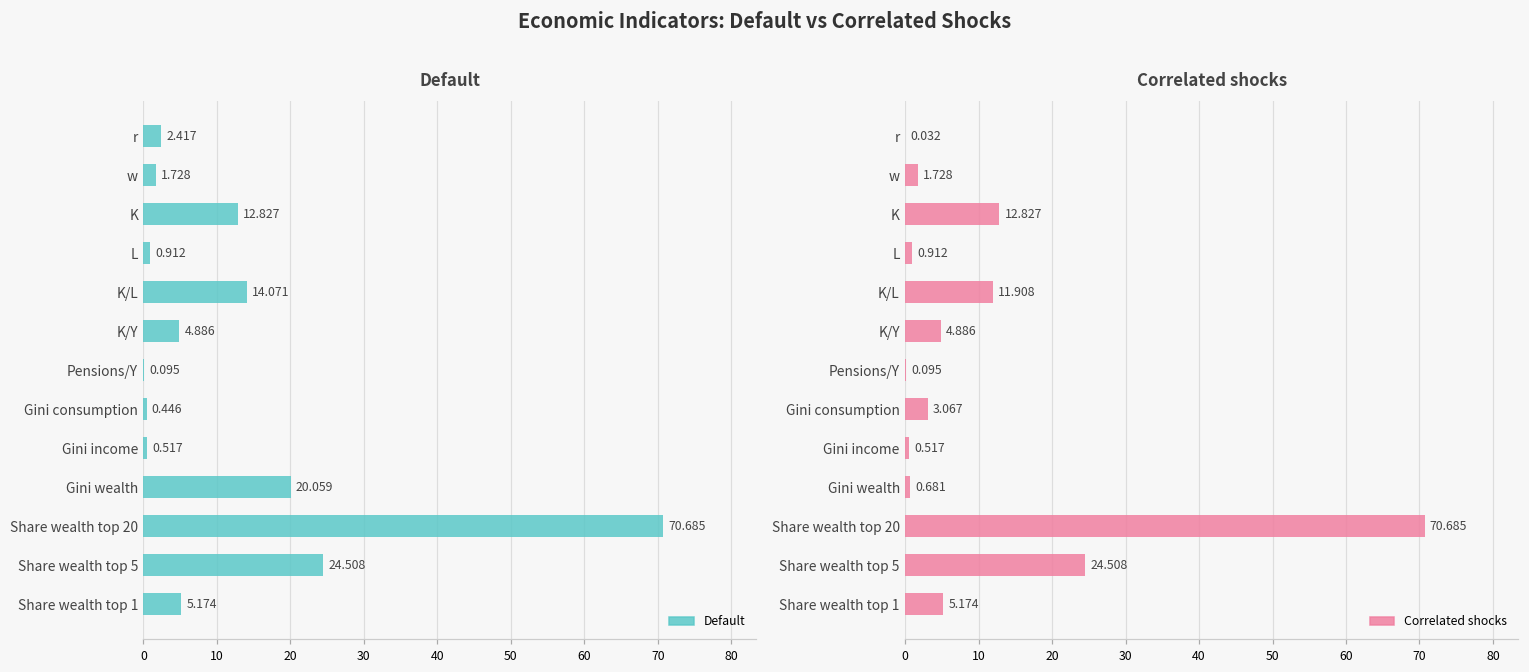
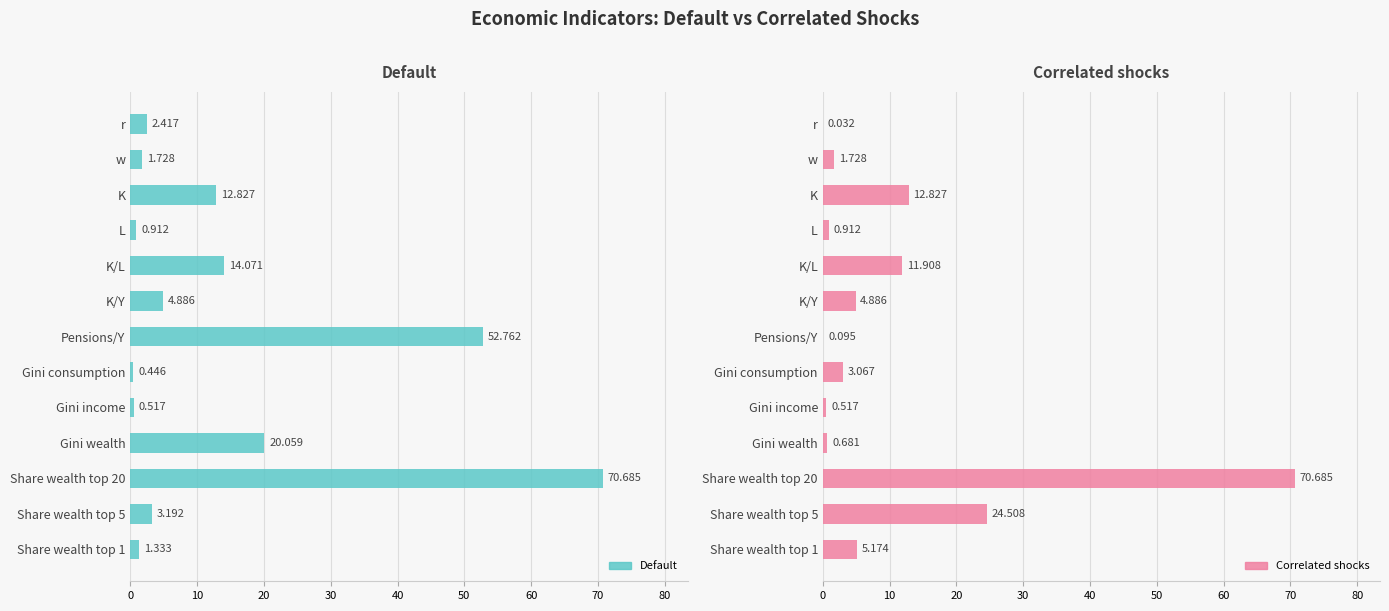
  {
    "Default": {
      "r": 2.417,
      "w": 1.728,
      "K": 12.827,
      "L": 0.912,
      "K/L": 14.071,
      "K/Y": 4.886,
-     "Pensions/Y": 0.095,
+     "Pensions/Y": 52.762,
      "Gini consumption": 0.446,
      "Gini income": 0.517,
      "Gini wealth": 20.059,
      "Share wealth top 20": 70.685,
-     "Share wealth top 5": 24.508,
-     "Share wealth top 1": 5.174
+     "Share wealth top 5": 3.192,
+     "Share wealth top 1": 1.333
    },
    "Correlated shocks": {
      "r": 0.032,
      "w": 1.728,
      "K": 12.827,
      "L": 0.912,
      "K/L": 11.908,
      "K/Y": 4.886,
      "Pensions/Y": 0.095,
      "Gini consumption": 3.067,
      "Gini income": 0.517,
      "Gini wealth": 0.681,
      "Share wealth top 20": 70.685,
      "Share wealth top 5": 24.508,
      "Share wealth top 1": 5.174
    }
  }
